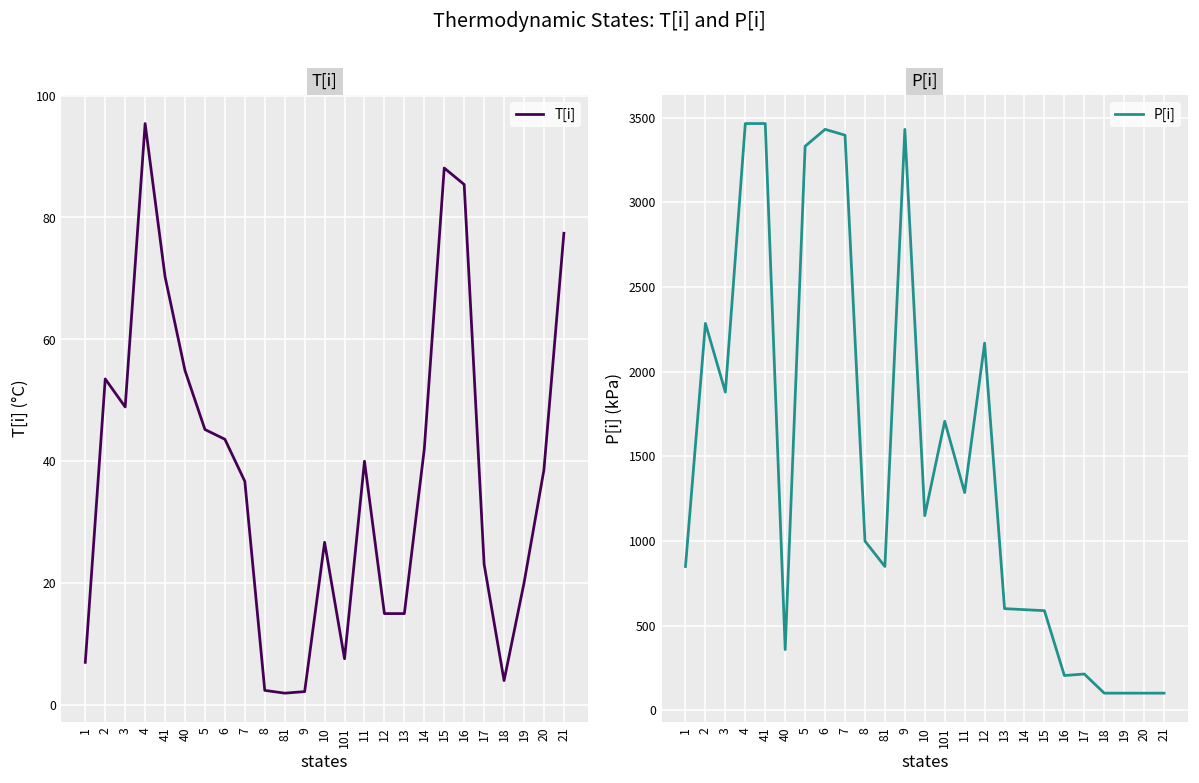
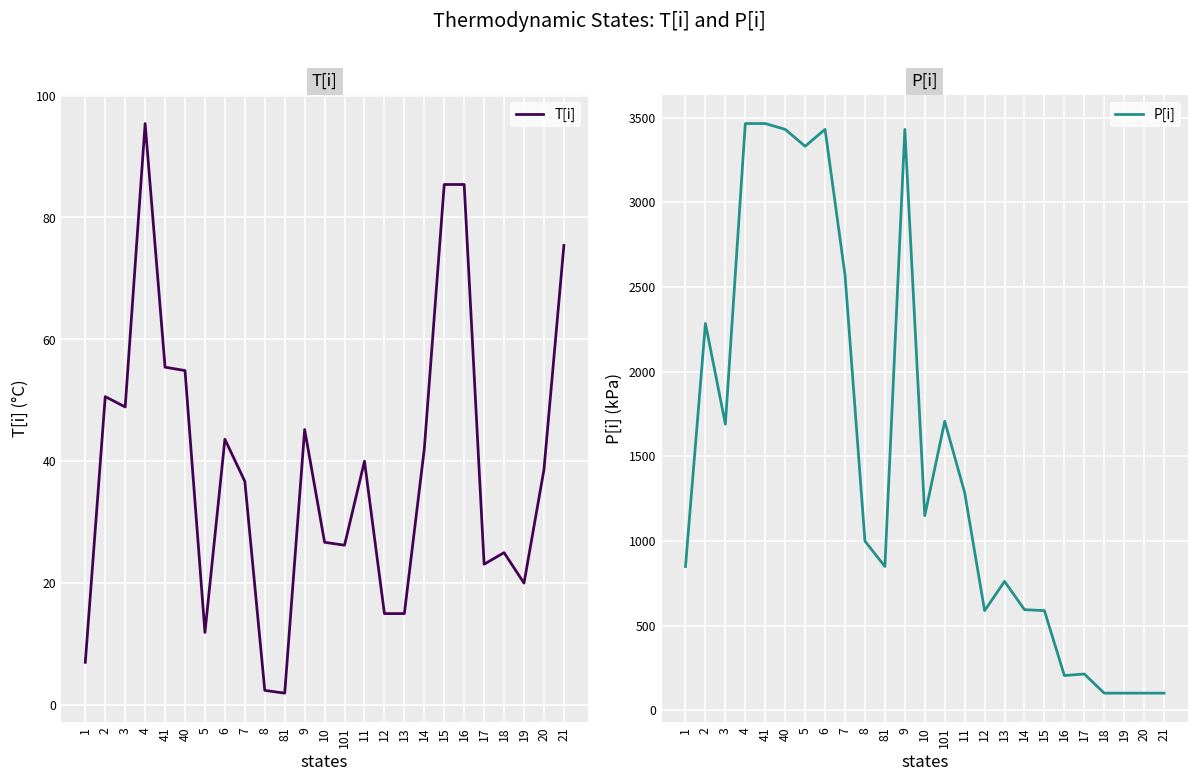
  {
    "T[i]": {
      "1": 7,
-     "2": 54,
+     "2": 51,
      "3": 49,
      "4": 95,
-     "41": 70,
+     "41": 55,
      "40": 55,
-     "5": 45,
+     "5": 12,
      "6": 44,
      "7": 37,
      "8": 2,
      "81": 2,
-     "9": 2,
+     "9": 45,
      "10": 27,
-     "101": 8,
+     "101": 26,
      "11": 40,
      "12": 15,
      "13": 15,
      "14": 42,
-     "15": 88,
+     "15": 85,
      "16": 85,
      "17": 23,
-     "18": 4,
+     "18": 25,
      "19": 20,
      "20": 39,
-     "21": 77
+     "21": 75
    },
    "P[i]": {
      "1": 850,
      "2": 2280,
-     "3": 1880,
+     "3": 1690,
      "4": 3460,
      "41": 3460,
-     "40": 360,
+     "40": 3430,
      "5": 3330,
      "6": 3430,
-     "7": 3400,
+     "7": 2570,
      "8": 1000,
      "81": 850,
      "9": 3430,
      "10": 1150,
      "101": 1710,
      "11": 1290,
-     "12": 2170,
-     "13": 600,
+     "12": 590,
+     "13": 760,
      "14": 590,
      "15": 590,
      "16": 210,
      "17": 210,
      "18": 100,
      "19": 100,
      "20": 100,
      "21": 100
    }
  }
